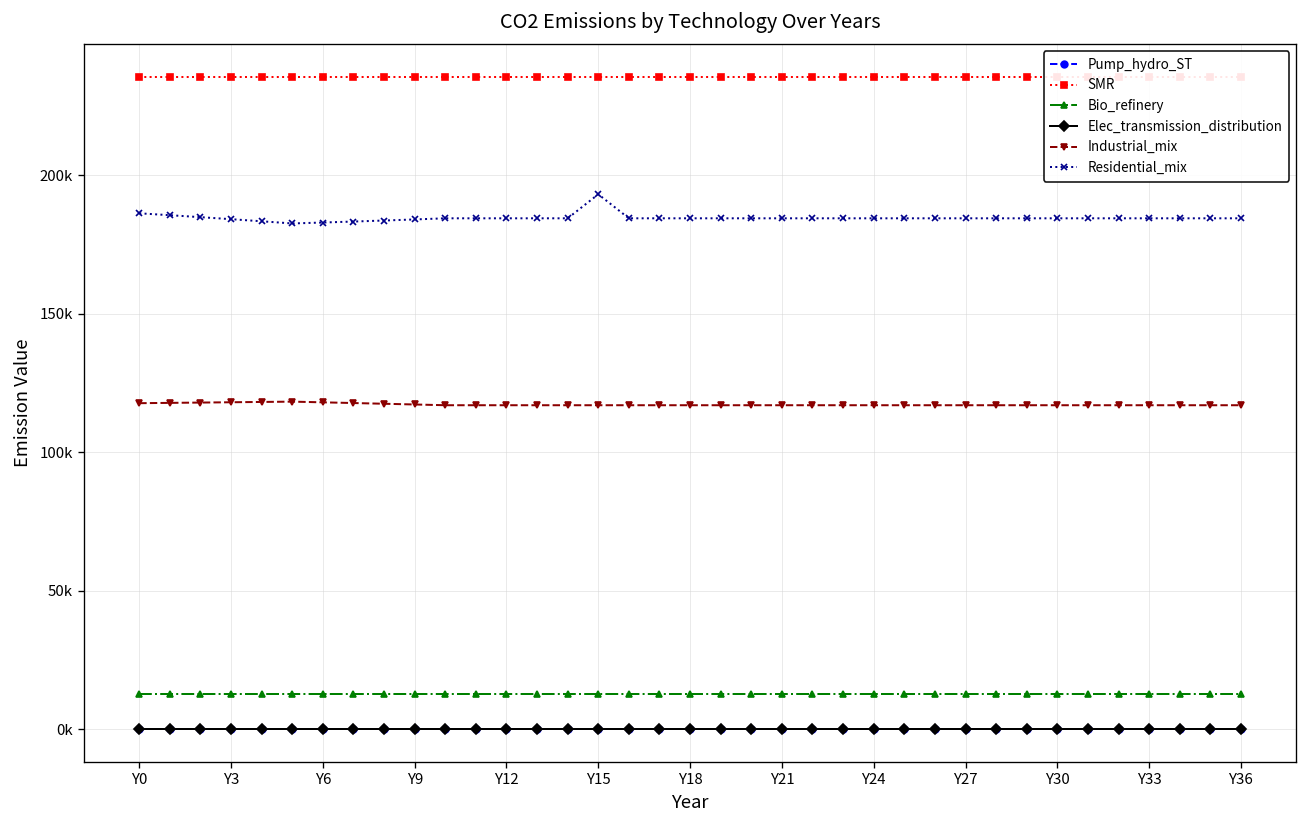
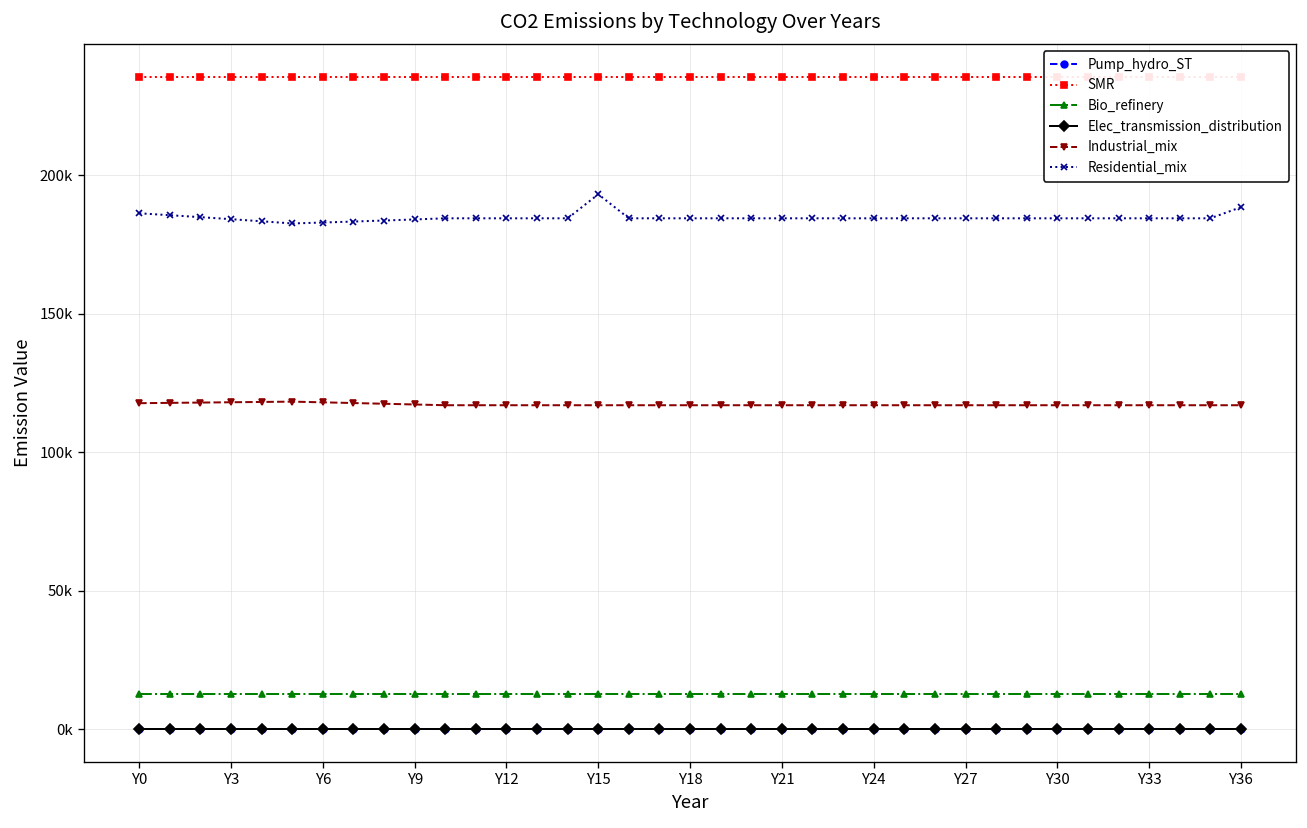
  {
    "Elec_transmission_distribution": {
      "Y0": 0,
      "Y3": 0,
      "Y6": 0,
      "Y9": 0,
      "Y12": 0,
      "Y15": 0,
      "Y18": 0,
      "Y21": 0,
      "Y24": 0,
      "Y27": 0,
      "Y30": 0,
      "Y33": 0,
      "Y36": 0
    },
    "SMR": {
      "Y0": 235000,
      "Y3": 235000,
      "Y6": 235000,
      "Y9": 235000,
      "Y12": 235000,
      "Y15": 235000,
      "Y18": 235000,
      "Y21": 235000,
      "Y24": 235000,
      "Y27": 235000
    },
    "Bio_refinery": {
      "Y0": 13000,
      "Y3": 13000,
      "Y6": 13000,
      "Y9": 13000,
      "Y12": 13000,
      "Y15": 13000,
      "Y18": 13000,
      "Y21": 13000,
      "Y24": 13000,
      "Y27": 13000,
      "Y30": 13000,
      "Y33": 13000,
      "Y36": 13000
    },
    "Industrial_mix": {
      "Y0": 118000,
      "Y3": 118000,
      "Y6": 118000,
      "Y9": 117000,
      "Y12": 117000,
      "Y15": 117000,
      "Y18": 117000,
      "Y21": 117000,
      "Y24": 117000,
      "Y27": 117000,
      "Y30": 117000,
      "Y33": 117000,
      "Y36": 117000
    },
    "Residential_mix": {
      "Y0": 186000,
      "Y3": 184000,
      "Y6": 183000,
      "Y9": 184000,
      "Y12": 184000,
      "Y15": 193000,
      "Y18": 184000,
      "Y21": 184000,
      "Y24": 184000,
      "Y27": 184000,
      "Y30": 184000,
      "Y33": 184000,
-     "Y36": 184000
+     "Y36": 188000
    }
  }
